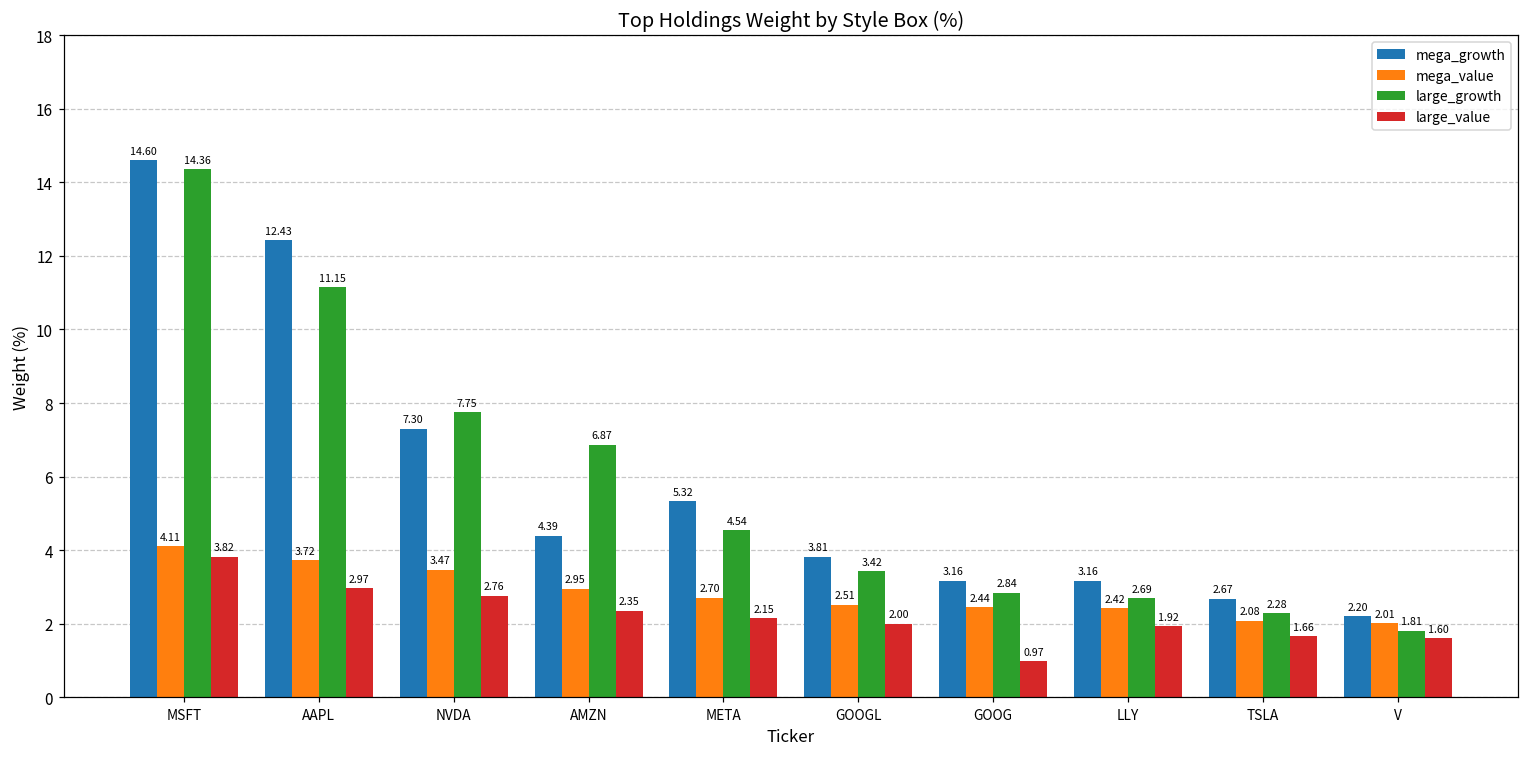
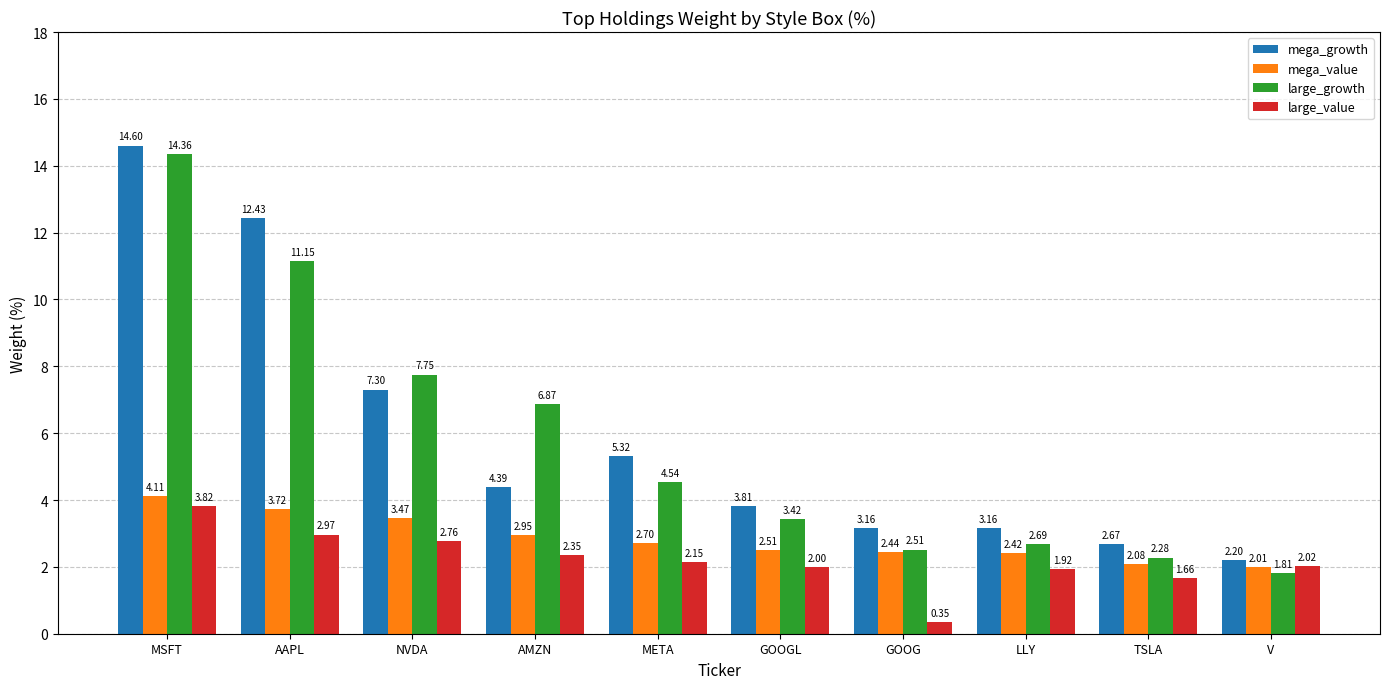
  {
    "mega_growth": {
      "MSFT": 14.60,
      "AAPL": 12.43,
      "NVDA": 7.30,
      "AMZN": 4.39,
      "META": 5.32,
      "GOOGL": 3.81,
      "GOOG": 3.16,
      "LLY": 3.16,
      "TSLA": 2.67,
      "V": 2.20
    },
    "mega_value": {
      "MSFT": 4.11,
      "AAPL": 3.72,
      "NVDA": 3.47,
      "AMZN": 2.95,
      "META": 2.70,
      "GOOGL": 2.51,
      "GOOG": 2.44,
      "LLY": 2.42,
      "TSLA": 2.08,
      "V": 2.01
    },
    "large_growth": {
      "MSFT": 14.36,
      "AAPL": 11.15,
      "NVDA": 7.75,
      "AMZN": 6.87,
      "META": 4.54,
      "GOOGL": 3.42,
-     "GOOG": 2.84,
+     "GOOG": 2.51,
      "LLY": 2.69,
      "TSLA": 2.28,
      "V": 1.81
    },
    "large_value": {
      "MSFT": 3.82,
      "AAPL": 2.97,
      "NVDA": 2.76,
      "AMZN": 2.35,
      "META": 2.15,
      "GOOGL": 2.00,
-     "GOOG": 0.97,
+     "GOOG": 0.35,
      "LLY": 1.92,
      "TSLA": 1.66,
-     "V": 1.60
+     "V": 2.02
    }
  }
